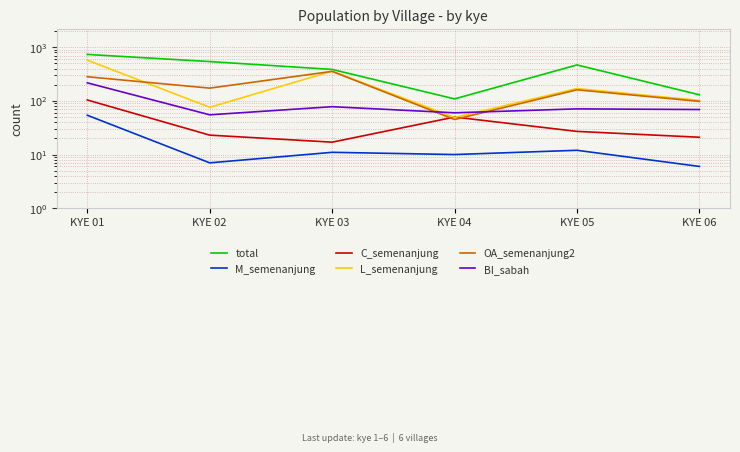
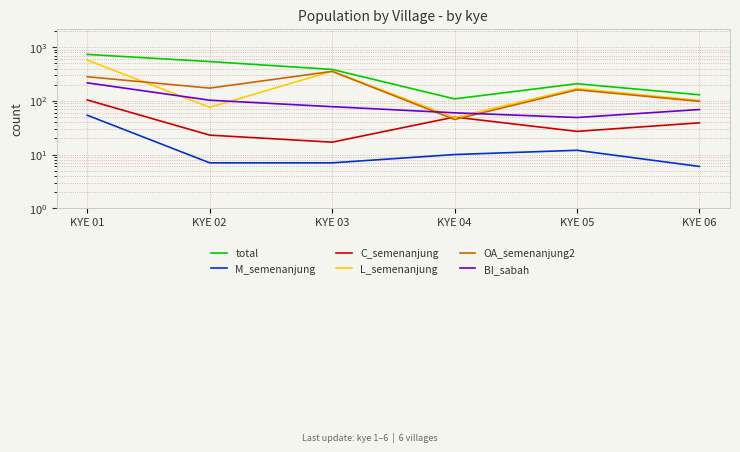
  {
    "total": {
      "KYE 01": 700,
      "KYE 02": 500,
      "KYE 04": 110,
-     "KYE 05": 500,
+     "KYE 05": 210,
      "KYE 06": 130
    },
    "M_semenanjung": {
      "KYE 01": 50,
      "KYE 02": 7,
-     "KYE 03": 11,
+     "KYE 03": 7,
      "KYE 04": 10,
      "KYE 05": 12,
      "KYE 06": 6
    },
    "C_semenanjung": {
      "KYE 01": 100,
      "KYE 02": 23,
      "KYE 03": 17,
      "KYE 05": 30,
-     "KYE 06": 21
+     "KYE 06": 40
    },
    "L_semenanjung": {
      "KYE 01": 600,
      "KYE 02": 80
    },
    "OA_semenanjung2": {
      "KYE 01": 300,
      "KYE 02": 170
    },
    "BI_sabah": {
      "KYE 01": 220,
-     "KYE 02": 60,
+     "KYE 02": 100,
      "KYE 03": 80,
      "KYE 04": 60,
-     "KYE 05": 70,
+     "KYE 05": 50,
      "KYE 06": 70
    }
  }
